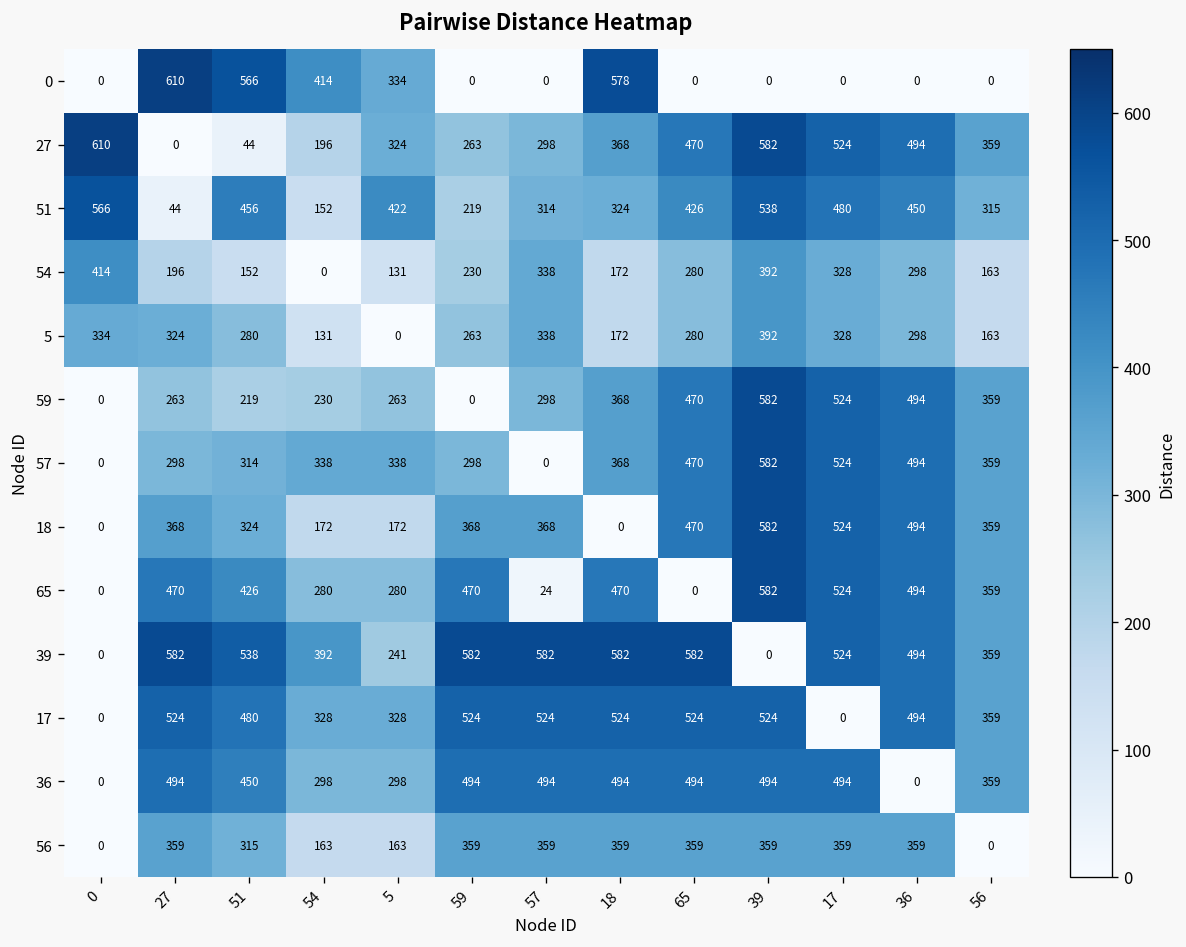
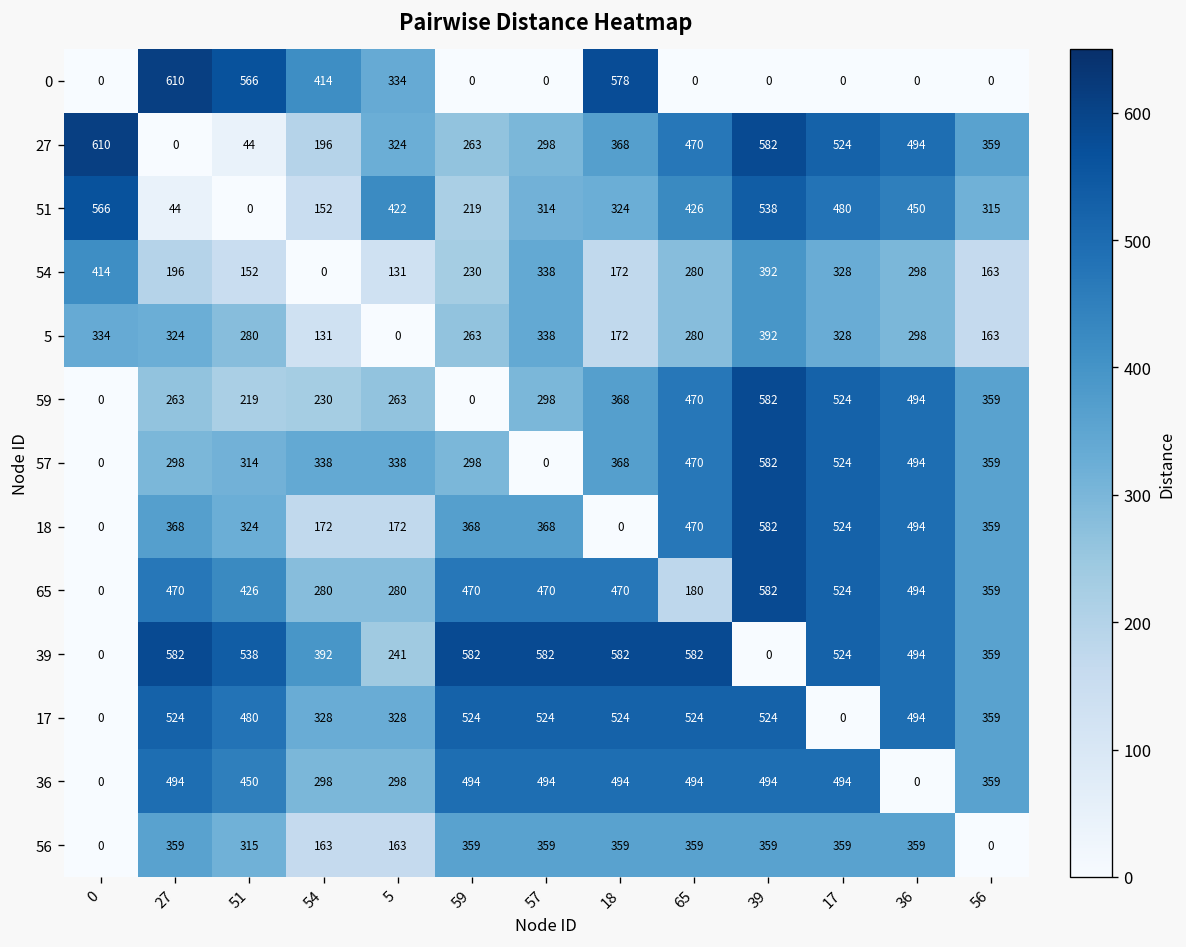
  {
    "0": {
      "0": 0,
      "27": 610,
      "51": 566,
      "54": 414,
      "5": 334,
      "59": 0,
      "57": 0,
      "18": 578,
      "65": 0,
      "39": 0,
      "17": 0,
      "36": 0,
      "56": 0
    },
    "27": {
      "0": 610,
      "27": 0,
      "51": 44,
      "54": 196,
      "5": 324,
      "59": 263,
      "57": 298,
      "18": 368,
      "65": 470,
      "39": 582,
      "17": 524,
      "36": 494,
      "56": 359
    },
    "51": {
      "0": 566,
      "27": 44,
-     "51": 456,
+     "51": 0,
      "54": 152,
      "5": 422,
      "59": 219,
      "57": 314,
      "18": 324,
      "65": 426,
      "39": 538,
      "17": 480,
      "36": 450,
      "56": 315
    },
    "54": {
      "0": 414,
      "27": 196,
      "51": 152,
      "54": 0,
      "5": 131,
      "59": 230,
      "57": 338,
      "18": 172,
      "65": 280,
      "39": 392,
      "17": 328,
      "36": 298,
      "56": 163
    },
    "5": {
      "0": 334,
      "27": 324,
      "51": 280,
      "54": 131,
      "5": 0,
      "59": 263,
      "57": 338,
      "18": 172,
      "65": 280,
      "39": 392,
      "17": 328,
      "36": 298,
      "56": 163
    },
    "59": {
      "0": 0,
      "27": 263,
      "51": 219,
      "54": 230,
      "5": 263,
      "59": 0,
      "57": 298,
      "18": 368,
      "65": 470,
      "39": 582,
      "17": 524,
      "36": 494,
      "56": 359
    },
    "57": {
      "0": 0,
      "27": 298,
      "51": 314,
      "54": 338,
      "5": 338,
      "59": 298,
      "57": 0,
      "18": 368,
      "65": 470,
      "39": 582,
      "17": 524,
      "36": 494,
      "56": 359
    },
    "18": {
      "0": 0,
      "27": 368,
      "51": 324,
      "54": 172,
      "5": 172,
      "59": 368,
      "57": 368,
      "18": 0,
      "65": 470,
      "39": 582,
      "17": 524,
      "36": 494,
      "56": 359
    },
    "65": {
      "0": 0,
      "27": 470,
      "51": 426,
      "54": 280,
      "5": 280,
      "59": 470,
-     "57": 24,
+     "57": 470,
      "18": 470,
-     "65": 0,
+     "65": 180,
      "39": 582,
      "17": 524,
      "36": 494,
      "56": 359
    },
    "39": {
      "0": 0,
      "27": 582,
      "51": 538,
      "54": 392,
      "5": 241,
      "59": 582,
      "57": 582,
      "18": 582,
      "65": 582,
      "39": 0,
      "17": 524,
      "36": 494,
      "56": 359
    },
    "17": {
      "0": 0,
      "27": 524,
      "51": 480,
      "54": 328,
      "5": 328,
      "59": 524,
      "57": 524,
      "18": 524,
      "65": 524,
      "39": 524,
      "17": 0,
      "36": 494,
      "56": 359
    },
    "36": {
      "0": 0,
      "27": 494,
      "51": 450,
      "54": 298,
      "5": 298,
      "59": 494,
      "57": 494,
      "18": 494,
      "65": 494,
      "39": 494,
      "17": 494,
      "36": 0,
      "56": 359
    },
    "56": {
      "0": 0,
      "27": 359,
      "51": 315,
      "54": 163,
      "5": 163,
      "59": 359,
      "57": 359,
      "18": 359,
      "65": 359,
      "39": 359,
      "17": 359,
      "36": 359,
      "56": 0
    }
  }
